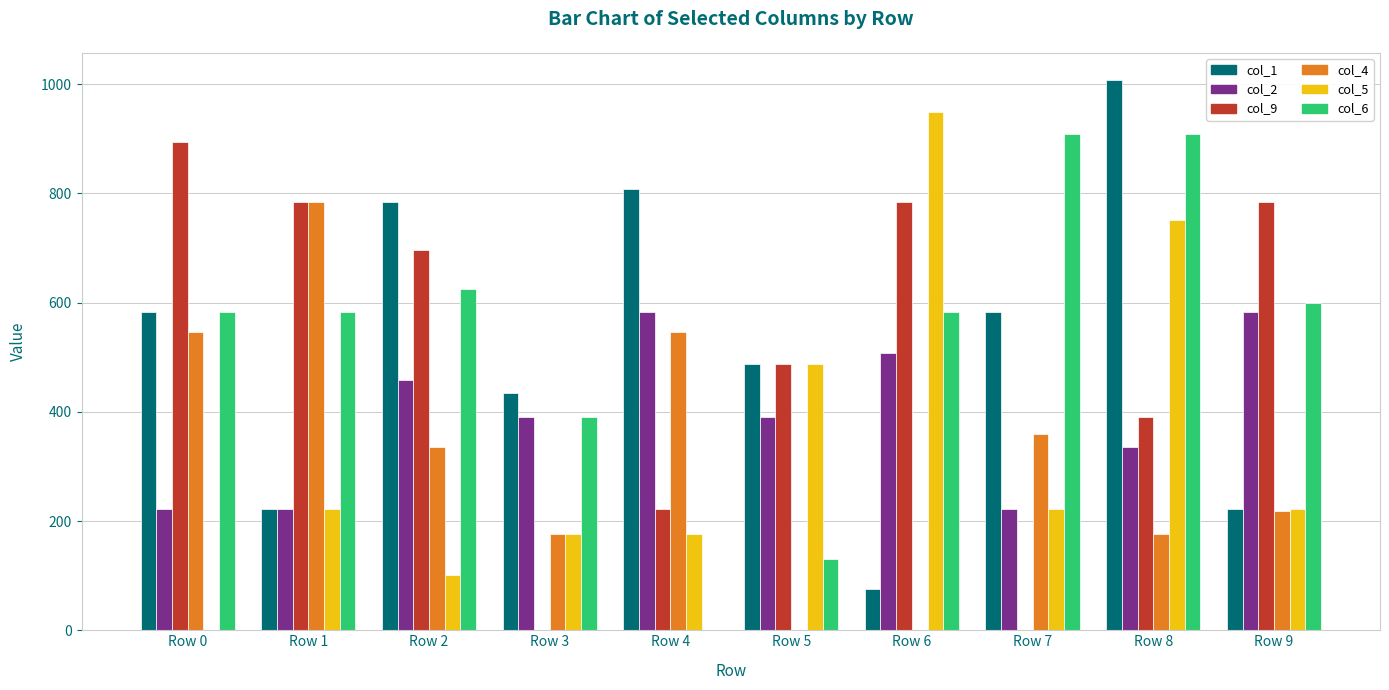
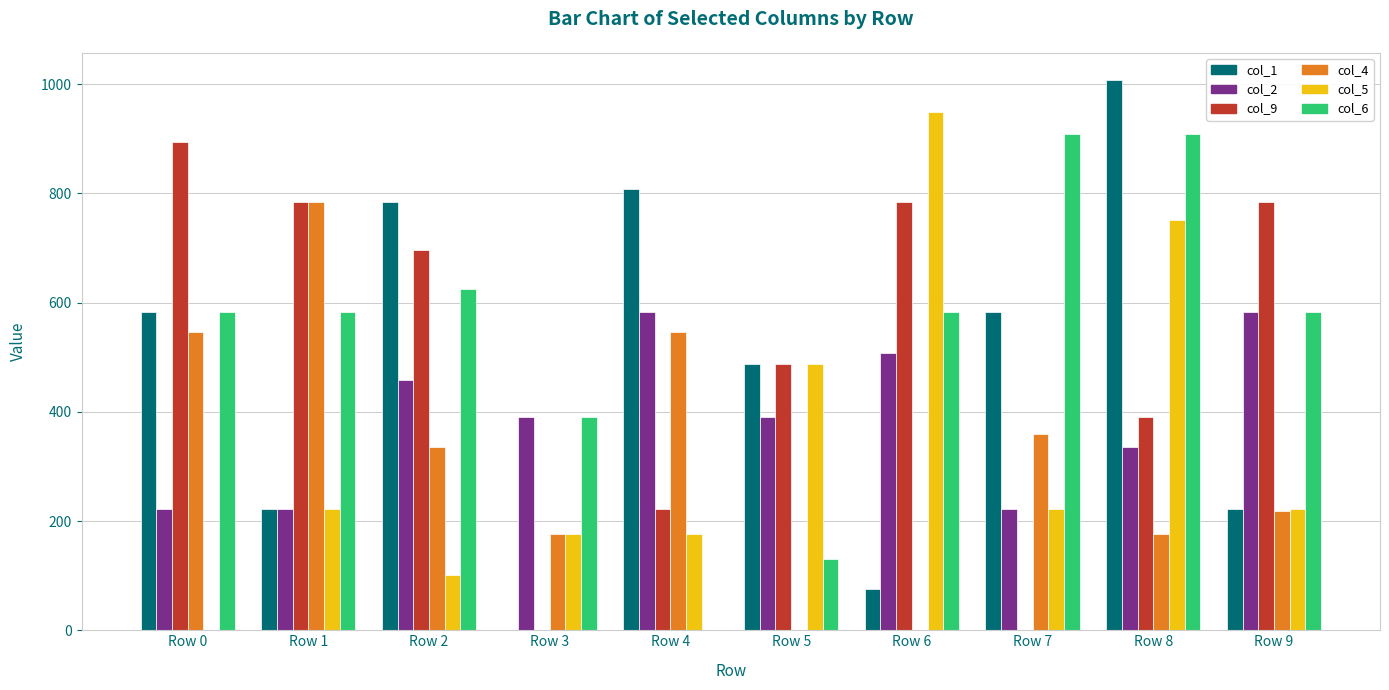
  {
    "col_1": {
      "Row 0": 580,
      "Row 1": 220,
      "Row 2": 790,
-     "Row 3": 430,
+     "Row 3": 0,
      "Row 4": 810,
      "Row 5": 490,
      "Row 6": 80,
      "Row 7": 580,
      "Row 8": 1010,
      "Row 9": 220
    },
    "col_2": {
      "Row 0": 220,
      "Row 1": 220,
      "Row 2": 460,
      "Row 3": 390,
      "Row 4": 580,
      "Row 5": 390,
      "Row 6": 510,
      "Row 7": 220,
      "Row 8": 340,
      "Row 9": 580
    },
    "col_9": {
      "Row 0": 890,
      "Row 1": 790,
      "Row 2": 700,
      "Row 3": 0,
      "Row 4": 220,
      "Row 5": 490,
      "Row 6": 790,
      "Row 7": 0,
      "Row 8": 390,
      "Row 9": 790
    },
    "col_4": {
      "Row 0": 550,
      "Row 1": 790,
      "Row 2": 340,
      "Row 3": 180,
      "Row 4": 550,
      "Row 5": 0,
      "Row 6": 0,
      "Row 7": 360,
      "Row 8": 180,
      "Row 9": 220
    },
    "col_5": {
      "Row 0": 0,
      "Row 1": 220,
      "Row 2": 100,
      "Row 3": 180,
      "Row 4": 180,
      "Row 5": 490,
      "Row 6": 950,
      "Row 7": 220,
      "Row 8": 750,
      "Row 9": 220
    },
    "col_6": {
      "Row 0": 580,
      "Row 1": 580,
      "Row 2": 630,
      "Row 3": 390,
      "Row 4": 0,
      "Row 5": 130,
      "Row 6": 580,
      "Row 7": 910,
      "Row 8": 910,
-     "Row 9": 600
+     "Row 9": 580
    }
  }
